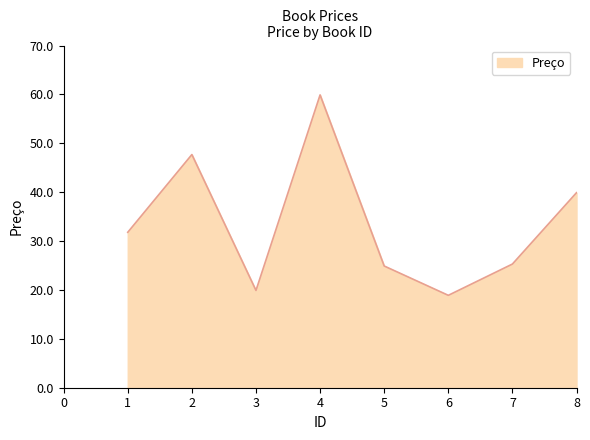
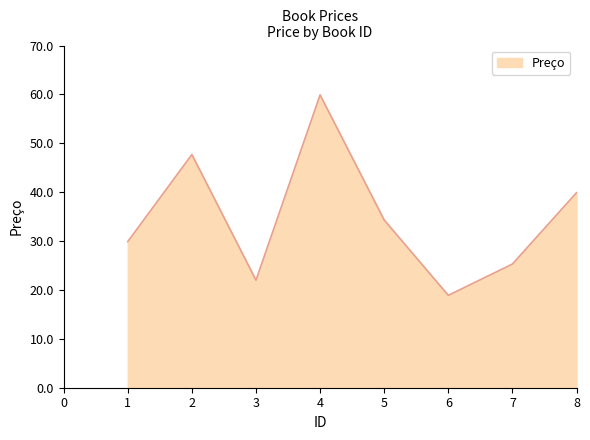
  {
-   "1": 32,
+   "1": 30,
    "2": 48,
-   "3": 20,
+   "3": 22,
    "4": 60,
-   "5": 25,
+   "5": 34,
    "6": 19,
    "7": 25,
    "8": 40
  }
